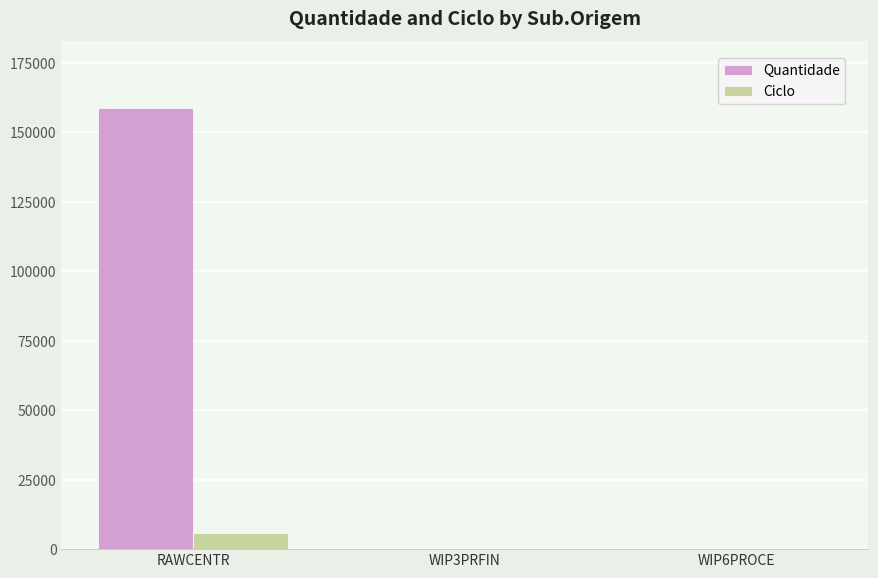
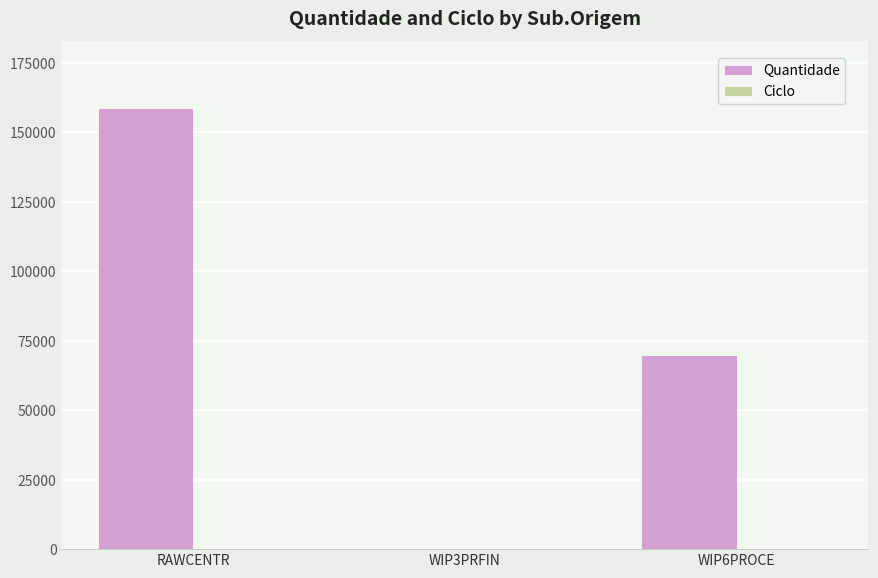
  {
    "Quantidade": {
      "RAWCENTR": 159000,
-     "WIP6PROCE": 0
+     "WIP6PROCE": 70000
    },
    "Ciclo": {
-     "RAWCENTR": 6000
+     "RAWCENTR": 0
    }
  }
